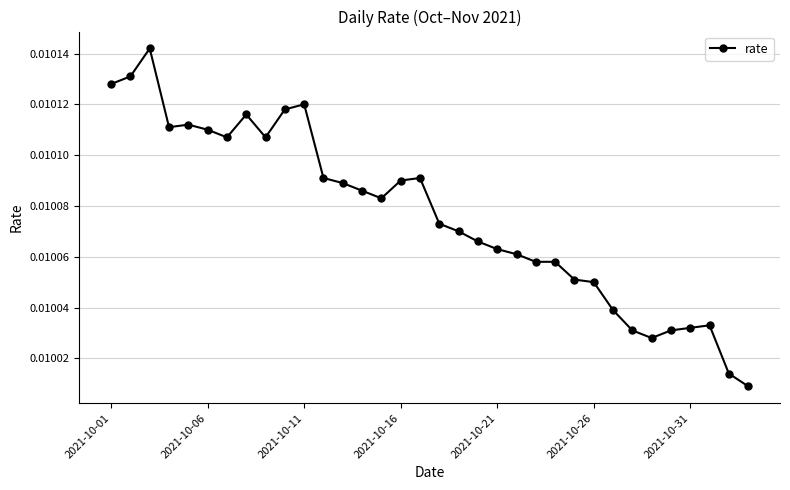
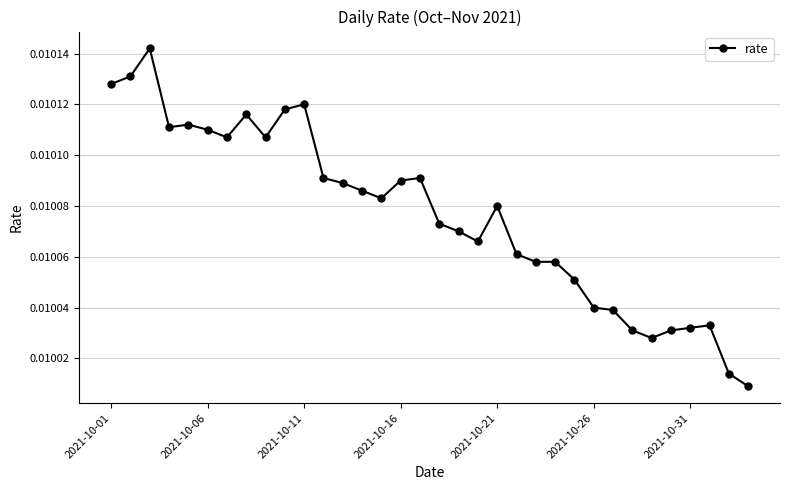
  {
    "2021-10-01": 0.010128,
    "2021-10-06": 0.010110,
    "2021-10-11": 0.010120,
    "2021-10-16": 0.010090,
-   "2021-10-21": 0.010063,
-   "2021-10-26": 0.01005,
+   "2021-10-21": 0.010080,
+   "2021-10-26": 0.01004,
    "2021-10-31": 0.010032
  }
